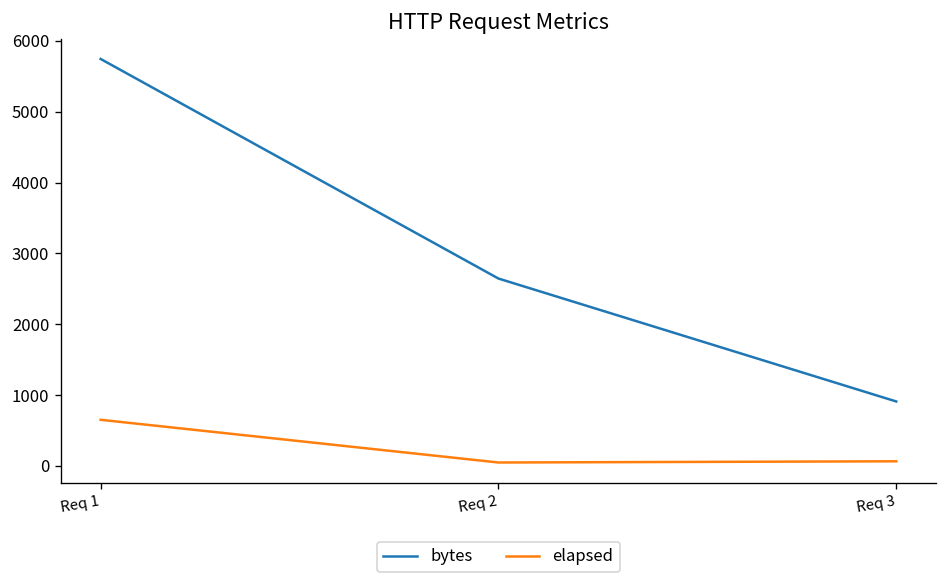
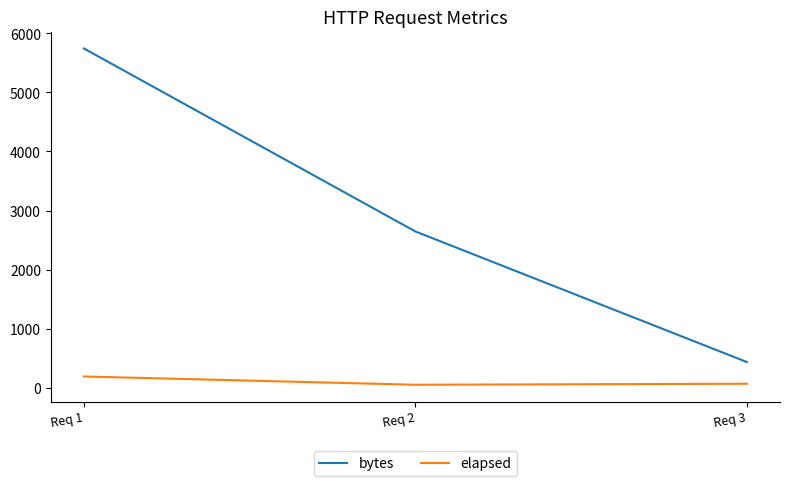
  {
    "bytes": {
      "Req 1": 5700,
      "Req 2": 2600,
-     "Req 3": 900
+     "Req 3": 400
    },
    "elapsed": {
-     "Req 1": 700,
+     "Req 1": 200,
      "Req 2": 0,
      "Req 3": 100
    }
  }
